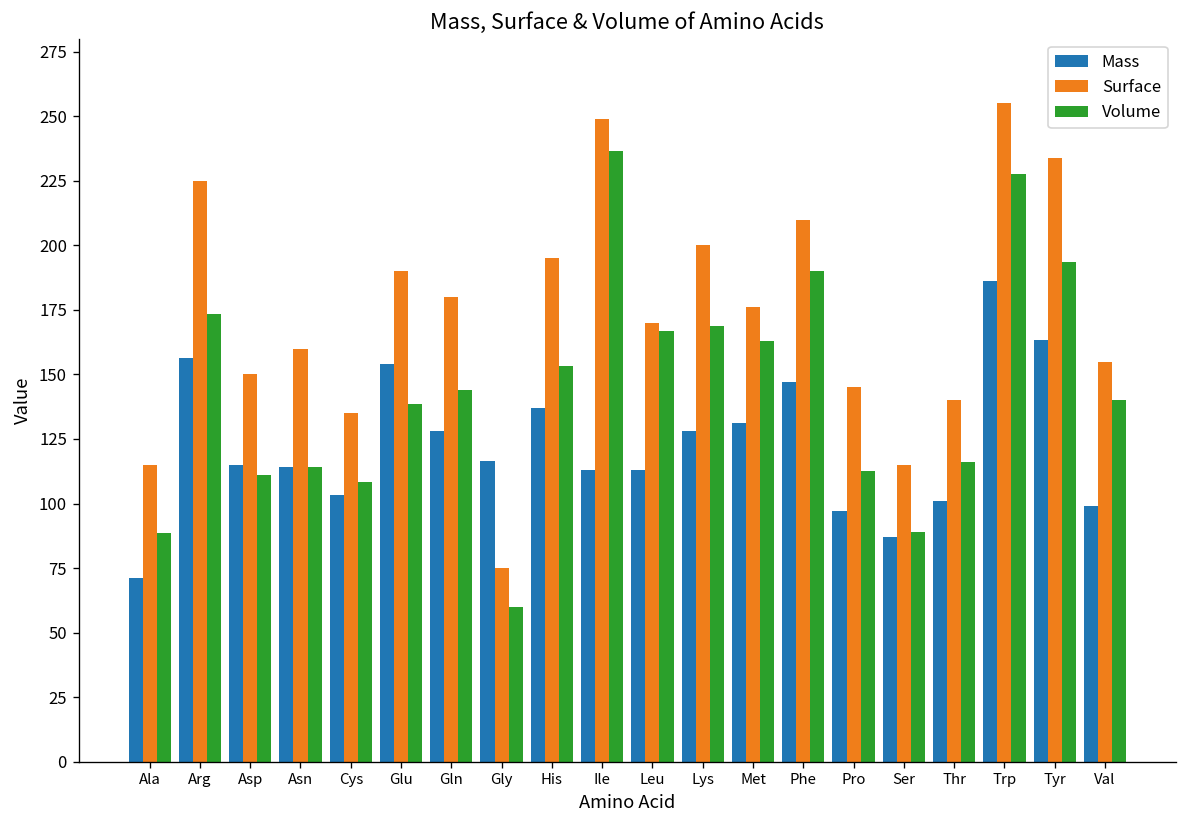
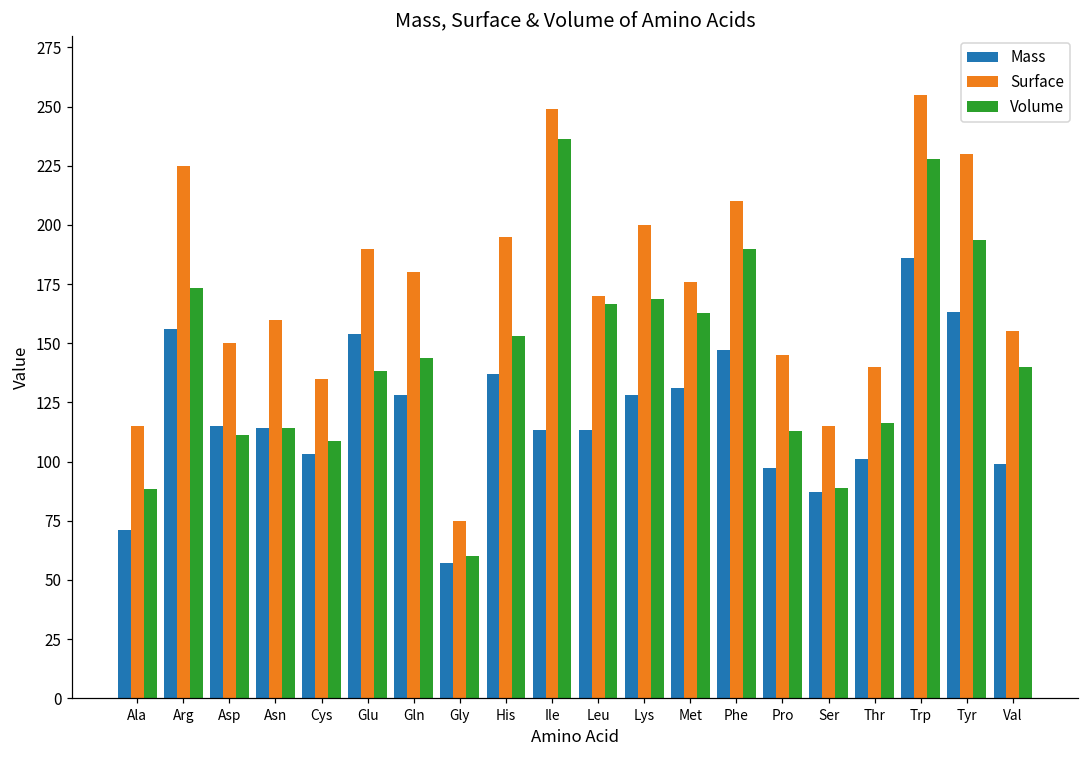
  {
    "Mass": {
      "Ala": 71,
      "Arg": 156,
      "Asp": 115,
      "Asn": 114,
      "Cys": 103,
      "Glu": 154,
      "Gln": 128,
-     "Gly": 116,
+     "Gly": 57,
      "His": 137,
      "Ile": 113,
      "Leu": 113,
      "Lys": 128,
      "Met": 131,
      "Phe": 147,
      "Pro": 97,
      "Ser": 87,
      "Thr": 101,
      "Trp": 186,
      "Tyr": 163,
      "Val": 99
    },
    "Surface": {
      "Ala": 115,
      "Arg": 225,
      "Asp": 150,
      "Asn": 160,
      "Cys": 135,
      "Glu": 190,
      "Gln": 180,
      "Gly": 75,
      "His": 195,
      "Ile": 249,
      "Leu": 170,
      "Lys": 200,
      "Met": 176,
      "Phe": 210,
      "Pro": 145,
      "Ser": 115,
      "Thr": 140,
      "Trp": 255,
-     "Tyr": 234,
+     "Tyr": 230,
      "Val": 155
    },
    "Volume": {
      "Ala": 89,
      "Arg": 173,
      "Asp": 111,
      "Asn": 114,
      "Cys": 109,
      "Glu": 138,
      "Gln": 144,
      "Gly": 60,
      "His": 153,
      "Ile": 237,
      "Leu": 167,
      "Lys": 169,
      "Met": 163,
      "Phe": 190,
      "Pro": 113,
      "Ser": 89,
      "Thr": 116,
      "Trp": 228,
      "Tyr": 194,
      "Val": 140
    }
  }
